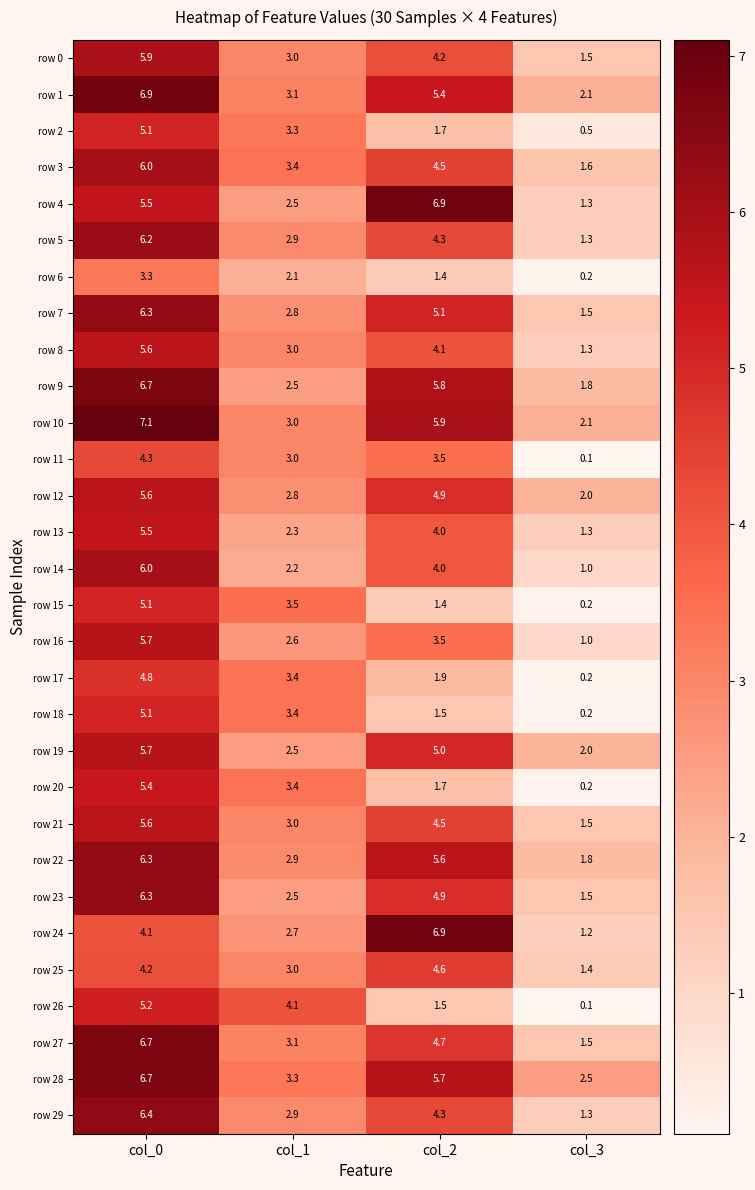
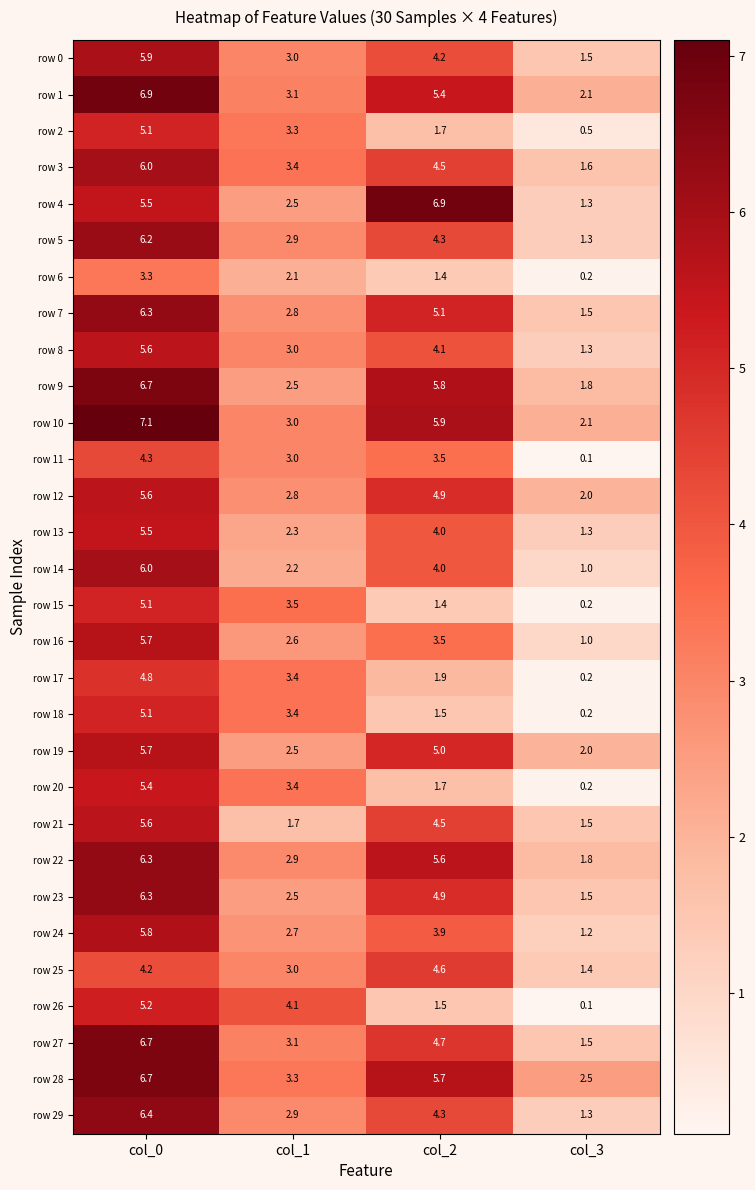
  {
    "row 0": {
      "col_0": 5.9,
      "col_1": 3.0,
      "col_2": 4.2,
      "col_3": 1.5
    },
    "row 1": {
      "col_0": 6.9,
      "col_1": 3.1,
      "col_2": 5.4,
      "col_3": 2.1
    },
    "row 2": {
      "col_0": 5.1,
      "col_1": 3.3,
      "col_2": 1.7,
      "col_3": 0.5
    },
    "row 3": {
      "col_0": 6.0,
      "col_1": 3.4,
      "col_2": 4.5,
      "col_3": 1.6
    },
    "row 4": {
      "col_0": 5.5,
      "col_1": 2.5,
      "col_2": 6.9,
      "col_3": 1.3
    },
    "row 5": {
      "col_0": 6.2,
      "col_1": 2.9,
      "col_2": 4.3,
      "col_3": 1.3
    },
    "row 6": {
      "col_0": 3.3,
      "col_1": 2.1,
      "col_2": 1.4,
      "col_3": 0.2
    },
    "row 7": {
      "col_0": 6.3,
      "col_1": 2.8,
      "col_2": 5.1,
      "col_3": 1.5
    },
    "row 8": {
      "col_0": 5.6,
      "col_1": 3.0,
      "col_2": 4.1,
      "col_3": 1.3
    },
    "row 9": {
      "col_0": 6.7,
      "col_1": 2.5,
      "col_2": 5.8,
      "col_3": 1.8
    },
    "row 10": {
      "col_0": 7.1,
      "col_1": 3.0,
      "col_2": 5.9,
      "col_3": 2.1
    },
    "row 11": {
      "col_0": 4.3,
      "col_1": 3.0,
      "col_2": 3.5,
      "col_3": 0.1
    },
    "row 12": {
      "col_0": 5.6,
      "col_1": 2.8,
      "col_2": 4.9,
      "col_3": 2.0
    },
    "row 13": {
      "col_0": 5.5,
      "col_1": 2.3,
      "col_2": 4.0,
      "col_3": 1.3
    },
    "row 14": {
      "col_0": 6.0,
      "col_1": 2.2,
      "col_2": 4.0,
      "col_3": 1.0
    },
    "row 15": {
      "col_0": 5.1,
      "col_1": 3.5,
      "col_2": 1.4,
      "col_3": 0.2
    },
    "row 16": {
      "col_0": 5.7,
      "col_1": 2.6,
      "col_2": 3.5,
      "col_3": 1.0
    },
    "row 17": {
      "col_0": 4.8,
      "col_1": 3.4,
      "col_2": 1.9,
      "col_3": 0.2
    },
    "row 18": {
      "col_0": 5.1,
      "col_1": 3.4,
      "col_2": 1.5,
      "col_3": 0.2
    },
    "row 19": {
      "col_0": 5.7,
      "col_1": 2.5,
      "col_2": 5.0,
      "col_3": 2.0
    },
    "row 20": {
      "col_0": 5.4,
      "col_1": 3.4,
      "col_2": 1.7,
      "col_3": 0.2
    },
    "row 21": {
      "col_0": 5.6,
-     "col_1": 3.0,
+     "col_1": 1.7,
      "col_2": 4.5,
      "col_3": 1.5
    },
    "row 22": {
      "col_0": 6.3,
      "col_1": 2.9,
      "col_2": 5.6,
      "col_3": 1.8
    },
    "row 23": {
      "col_0": 6.3,
      "col_1": 2.5,
      "col_2": 4.9,
      "col_3": 1.5
    },
    "row 24": {
-     "col_0": 4.1,
+     "col_0": 5.8,
      "col_1": 2.7,
-     "col_2": 6.9,
+     "col_2": 3.9,
      "col_3": 1.2
    },
    "row 25": {
      "col_0": 4.2,
      "col_1": 3.0,
      "col_2": 4.6,
      "col_3": 1.4
    },
    "row 26": {
      "col_0": 5.2,
      "col_1": 4.1,
      "col_2": 1.5,
      "col_3": 0.1
    },
    "row 27": {
      "col_0": 6.7,
      "col_1": 3.1,
      "col_2": 4.7,
      "col_3": 1.5
    },
    "row 28": {
      "col_0": 6.7,
      "col_1": 3.3,
      "col_2": 5.7,
      "col_3": 2.5
    },
    "row 29": {
      "col_0": 6.4,
      "col_1": 2.9,
      "col_2": 4.3,
      "col_3": 1.3
    }
  }
